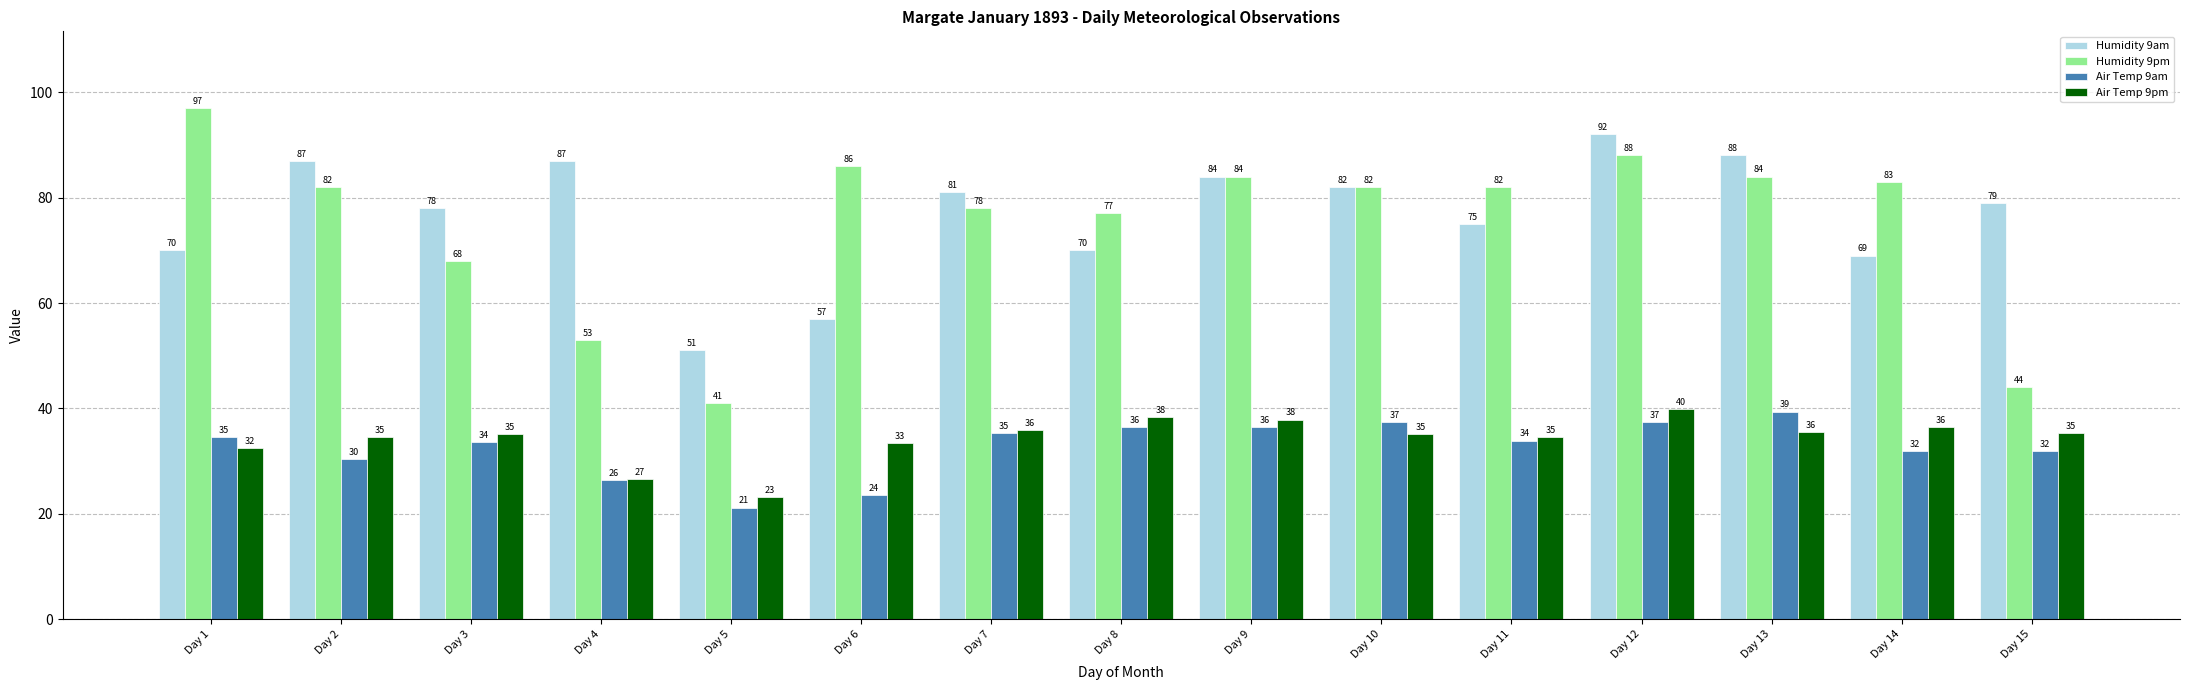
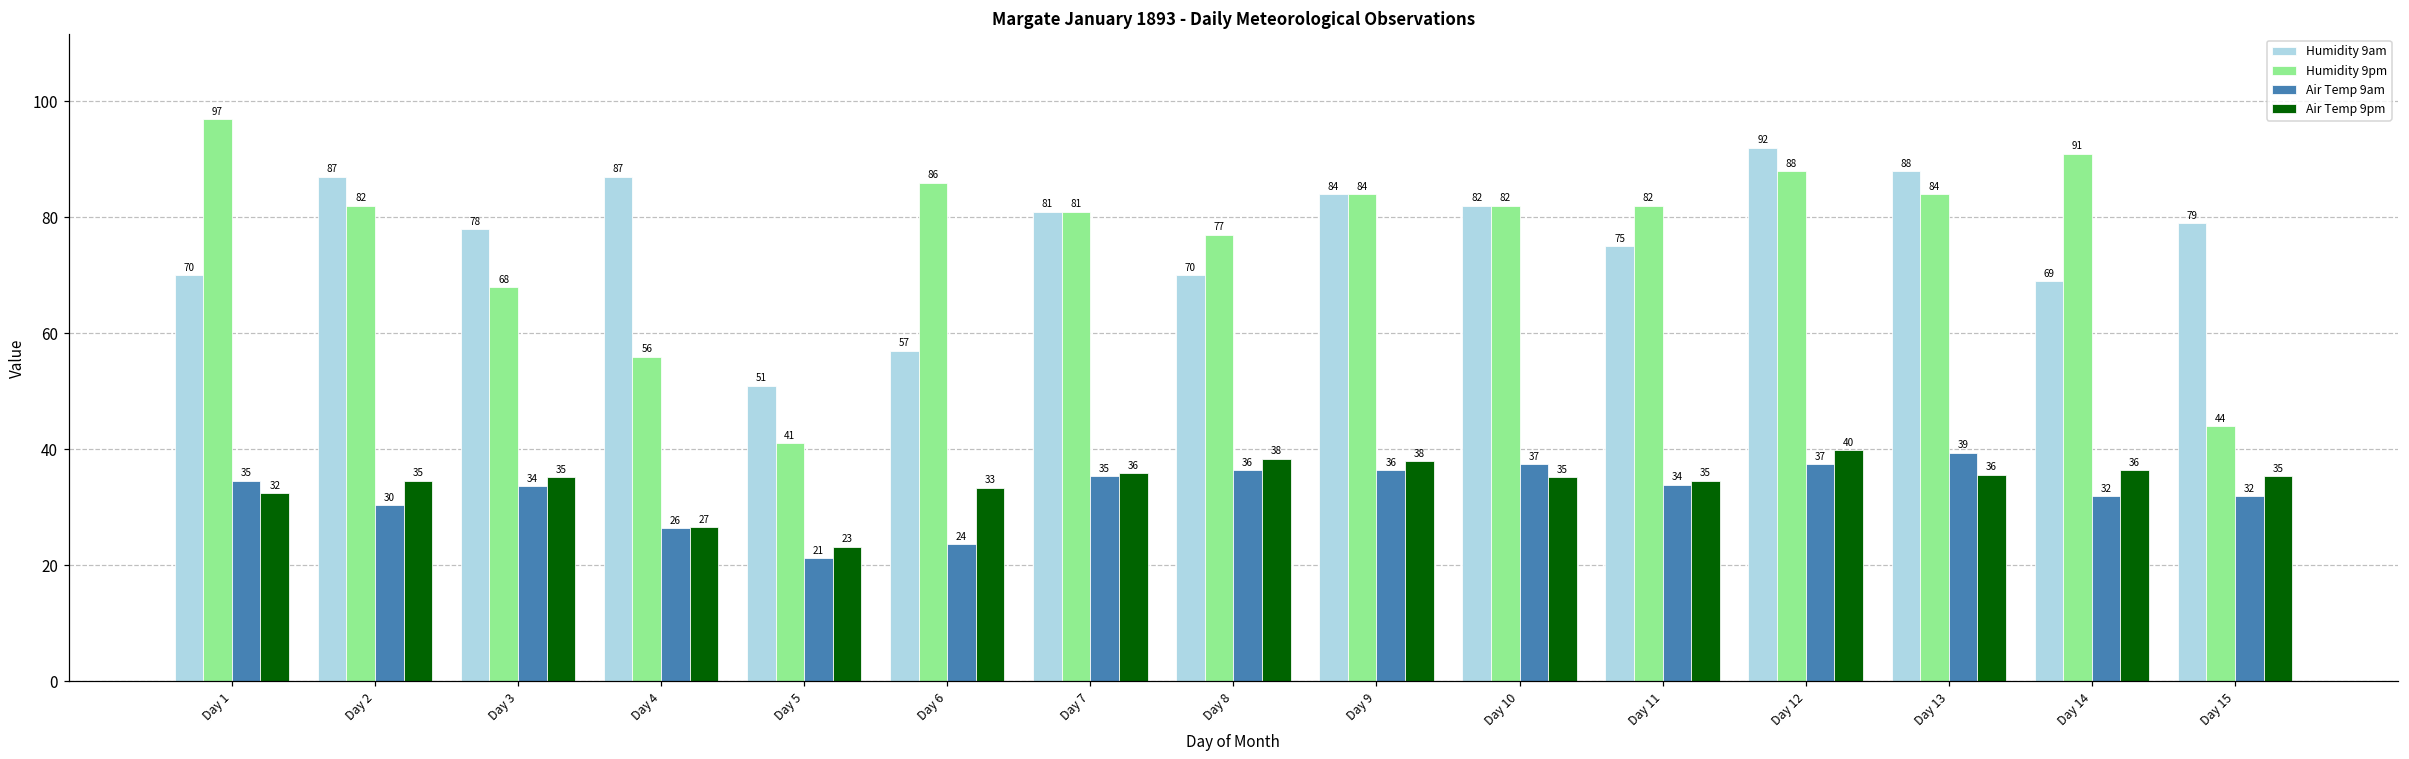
  {
    "Humidity 9am": {
      "Day 1": 70,
      "Day 2": 87,
      "Day 3": 78,
      "Day 4": 87,
      "Day 5": 51,
      "Day 6": 57,
      "Day 7": 81,
      "Day 8": 70,
      "Day 9": 84,
      "Day 10": 82,
      "Day 11": 75,
      "Day 12": 92,
      "Day 13": 88,
      "Day 14": 69,
      "Day 15": 79
    },
    "Humidity 9pm": {
      "Day 1": 97,
      "Day 2": 82,
      "Day 3": 68,
-     "Day 4": 53,
+     "Day 4": 56,
      "Day 5": 41,
      "Day 6": 86,
-     "Day 7": 78,
+     "Day 7": 81,
      "Day 8": 77,
      "Day 9": 84,
      "Day 10": 82,
      "Day 11": 82,
      "Day 12": 88,
      "Day 13": 84,
-     "Day 14": 83,
+     "Day 14": 91,
      "Day 15": 44
    },
    "Air Temp 9am": {
      "Day 1": 35,
      "Day 2": 30,
      "Day 3": 34,
      "Day 4": 26,
      "Day 5": 21,
      "Day 6": 24,
      "Day 7": 35,
      "Day 8": 36,
      "Day 9": 36,
      "Day 10": 37,
      "Day 11": 34,
      "Day 12": 37,
      "Day 13": 39,
      "Day 14": 32,
      "Day 15": 32
    },
    "Air Temp 9pm": {
      "Day 1": 32,
      "Day 2": 35,
      "Day 3": 35,
      "Day 4": 27,
      "Day 5": 23,
      "Day 6": 33,
      "Day 7": 36,
      "Day 8": 38,
      "Day 9": 38,
      "Day 10": 35,
      "Day 11": 35,
      "Day 12": 40,
      "Day 13": 36,
      "Day 14": 36,
      "Day 15": 35
    }
  }
